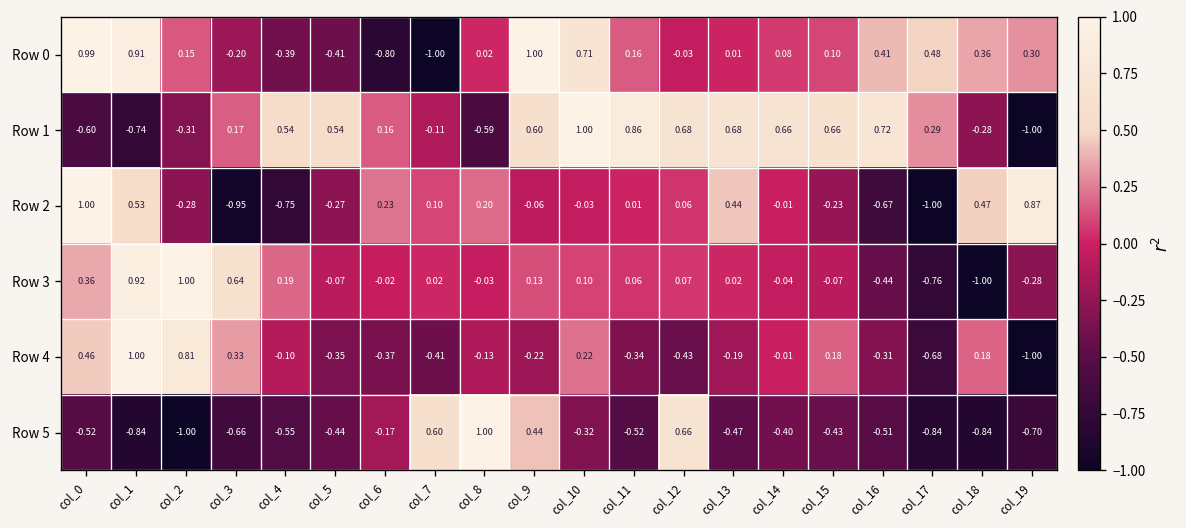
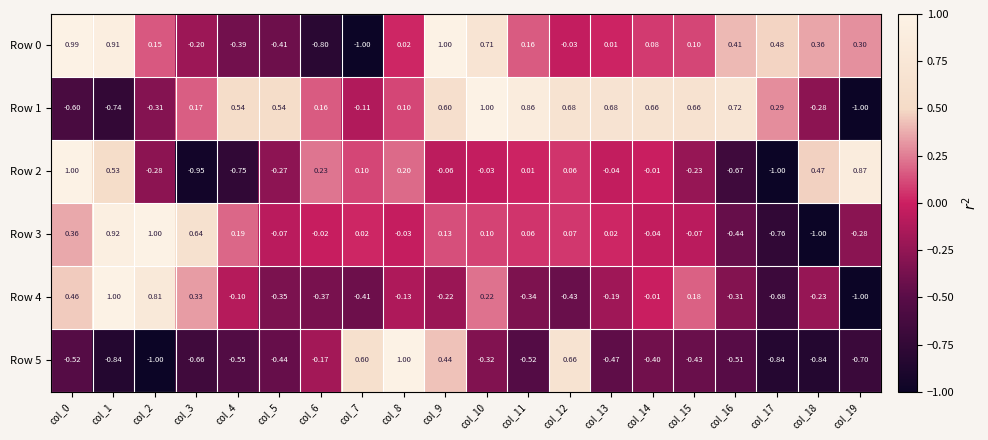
  {
    "Row 0": {
      "col_0": 0.99,
      "col_1": 0.91,
      "col_2": 0.15,
      "col_3": -0.20,
      "col_4": -0.39,
      "col_5": -0.41,
      "col_6": -0.80,
      "col_7": -1.00,
      "col_8": 0.02,
      "col_9": 1.00,
      "col_10": 0.71,
      "col_11": 0.16,
      "col_12": -0.03,
      "col_13": 0.01,
      "col_14": 0.08,
      "col_15": 0.10,
      "col_16": 0.41,
      "col_17": 0.48,
      "col_18": 0.36,
      "col_19": 0.30
    },
    "Row 1": {
      "col_0": -0.60,
      "col_1": -0.74,
      "col_2": -0.31,
      "col_3": 0.17,
      "col_4": 0.54,
      "col_5": 0.54,
      "col_6": 0.16,
      "col_7": -0.11,
-     "col_8": -0.59,
+     "col_8": 0.10,
      "col_9": 0.60,
      "col_10": 1.00,
      "col_11": 0.86,
      "col_12": 0.68,
      "col_13": 0.68,
      "col_14": 0.66,
      "col_15": 0.66,
      "col_16": 0.72,
      "col_17": 0.29,
      "col_18": -0.28,
      "col_19": -1.00
    },
    "Row 2": {
      "col_0": 1.00,
      "col_1": 0.53,
      "col_2": -0.28,
      "col_3": -0.95,
      "col_4": -0.75,
      "col_5": -0.27,
      "col_6": 0.23,
      "col_7": 0.10,
      "col_8": 0.20,
      "col_9": -0.06,
      "col_10": -0.03,
      "col_11": 0.01,
      "col_12": 0.06,
-     "col_13": 0.44,
+     "col_13": -0.04,
      "col_14": -0.01,
      "col_15": -0.23,
      "col_16": -0.67,
      "col_17": -1.00,
      "col_18": 0.47,
      "col_19": 0.87
    },
    "Row 3": {
      "col_0": 0.36,
      "col_1": 0.92,
      "col_2": 1.00,
      "col_3": 0.64,
      "col_4": 0.19,
      "col_5": -0.07,
      "col_6": -0.02,
      "col_7": 0.02,
      "col_8": -0.03,
      "col_9": 0.13,
      "col_10": 0.10,
      "col_11": 0.06,
      "col_12": 0.07,
      "col_13": 0.02,
      "col_14": -0.04,
      "col_15": -0.07,
      "col_16": -0.44,
      "col_17": -0.76,
      "col_18": -1.00,
      "col_19": -0.28
    },
    "Row 4": {
      "col_0": 0.46,
      "col_1": 1.00,
      "col_2": 0.81,
      "col_3": 0.33,
      "col_4": -0.10,
      "col_5": -0.35,
      "col_6": -0.37,
      "col_7": -0.41,
      "col_8": -0.13,
      "col_9": -0.22,
      "col_10": 0.22,
      "col_11": -0.34,
      "col_12": -0.43,
      "col_13": -0.19,
      "col_14": -0.01,
      "col_15": 0.18,
      "col_16": -0.31,
      "col_17": -0.68,
-     "col_18": 0.18,
+     "col_18": -0.23,
      "col_19": -1.00
    },
    "Row 5": {
      "col_0": -0.52,
      "col_1": -0.84,
      "col_2": -1.00,
      "col_3": -0.66,
      "col_4": -0.55,
      "col_5": -0.44,
      "col_6": -0.17,
      "col_7": 0.60,
      "col_8": 1.00,
      "col_9": 0.44,
      "col_10": -0.32,
      "col_11": -0.52,
      "col_12": 0.66,
      "col_13": -0.47,
      "col_14": -0.40,
      "col_15": -0.43,
      "col_16": -0.51,
      "col_17": -0.84,
      "col_18": -0.84,
      "col_19": -0.70
    }
  }
